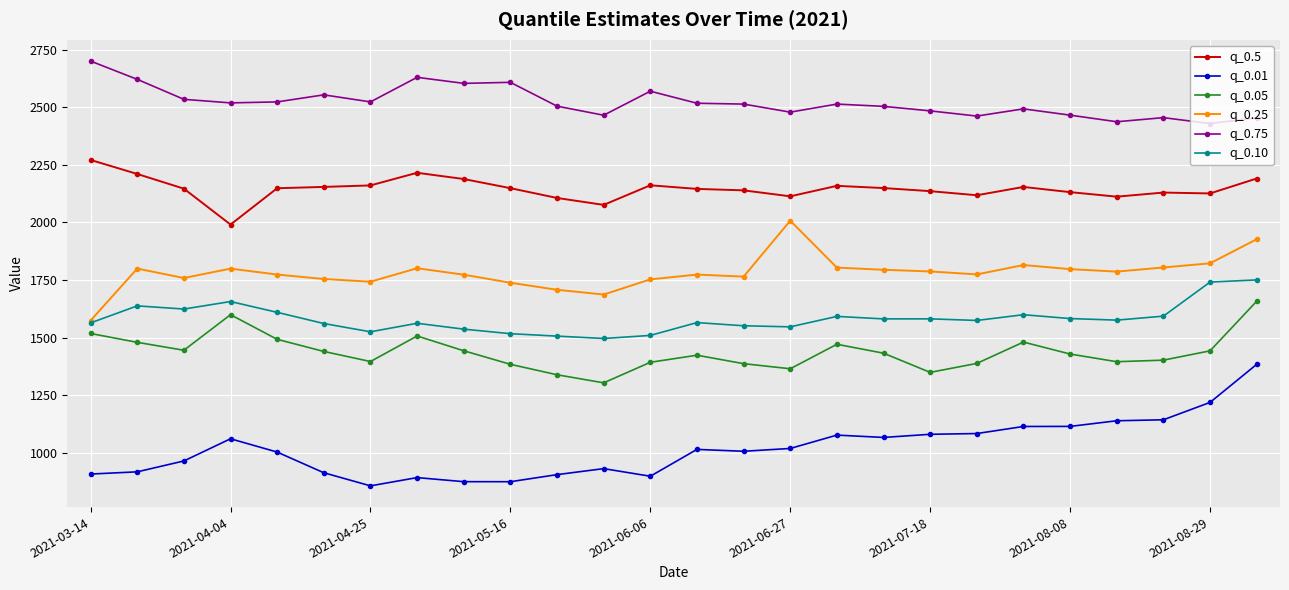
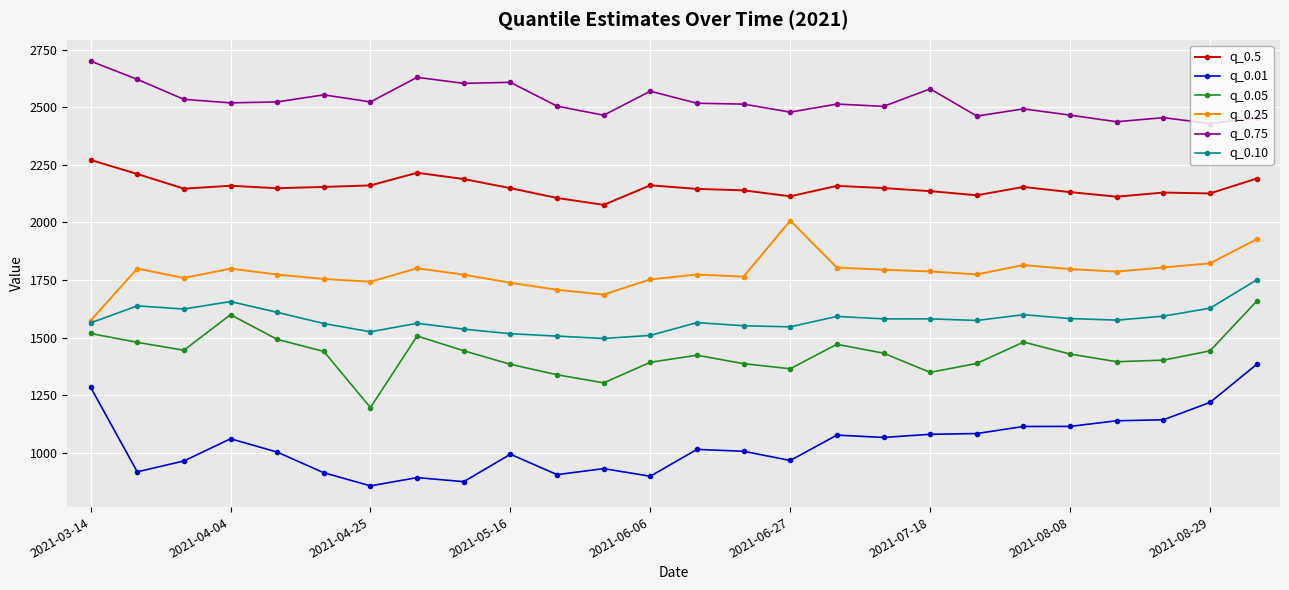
  {
    "q_0.5": {
      "2021-03-14": 2270,
-     "2021-04-04": 1990,
+     "2021-04-04": 2160,
      "2021-04-25": 2160,
      "2021-05-16": 2150,
      "2021-06-06": 2160,
      "2021-06-27": 2110,
      "2021-07-18": 2140,
      "2021-08-08": 2130,
      "2021-08-29": 2130
    },
    "q_0.01": {
-     "2021-03-14": 910,
+     "2021-03-14": 1280,
      "2021-04-04": 1060,
      "2021-04-25": 860,
-     "2021-05-16": 870,
+     "2021-05-16": 990,
      "2021-06-06": 900,
-     "2021-06-27": 1020,
+     "2021-06-27": 970,
      "2021-07-18": 1080,
      "2021-08-08": 1110,
      "2021-08-29": 1220
    },
    "q_0.05": {
      "2021-03-14": 1520,
      "2021-04-04": 1600,
-     "2021-04-25": 1400,
+     "2021-04-25": 1200,
      "2021-05-16": 1380,
      "2021-06-06": 1390,
      "2021-06-27": 1370,
      "2021-07-18": 1350,
      "2021-08-08": 1430,
      "2021-08-29": 1440
    },
    "q_0.25": {
      "2021-04-04": 1800,
      "2021-04-25": 1740,
      "2021-05-16": 1740,
      "2021-06-06": 1750,
      "2021-06-27": 2010,
      "2021-07-18": 1790,
      "2021-08-08": 1800,
      "2021-08-29": 1820
    },
    "q_0.75": {
      "2021-03-14": 2700,
      "2021-04-04": 2520,
      "2021-04-25": 2520,
      "2021-05-16": 2610,
      "2021-06-06": 2570,
      "2021-06-27": 2480,
-     "2021-07-18": 2480,
+     "2021-07-18": 2580,
      "2021-08-08": 2470
    },
    "q_0.10": {
      "2021-04-04": 1660,
      "2021-04-25": 1530,
      "2021-05-16": 1520,
      "2021-06-06": 1510,
      "2021-06-27": 1550,
      "2021-07-18": 1580,
      "2021-08-08": 1580,
-     "2021-08-29": 1740
+     "2021-08-29": 1630
    }
  }
